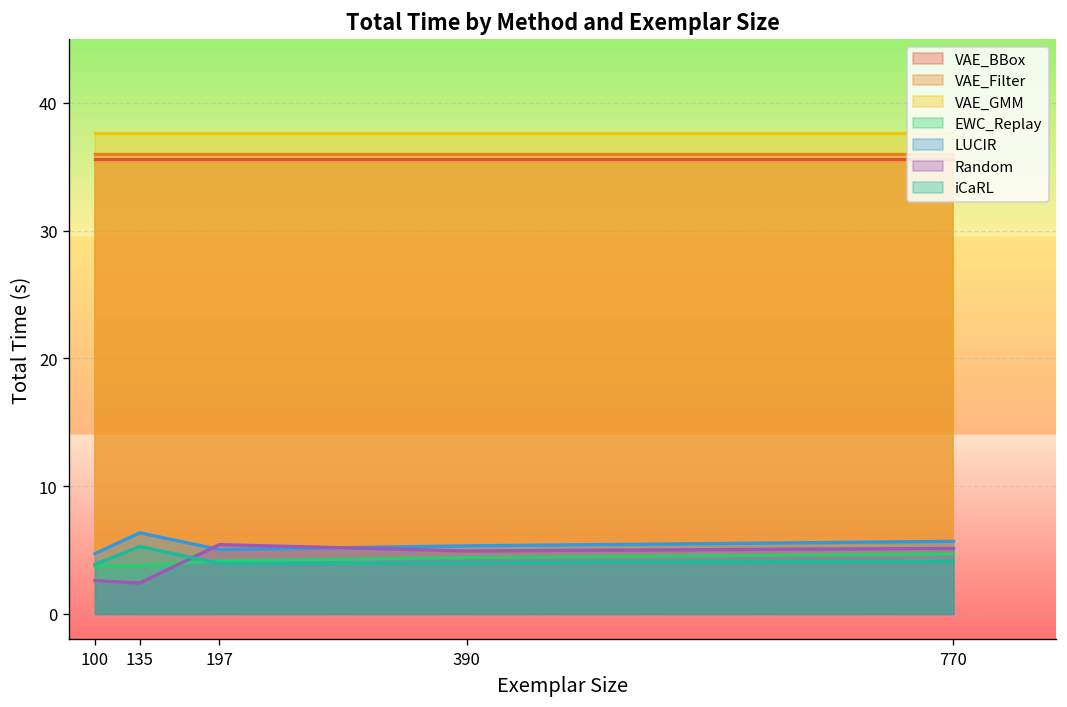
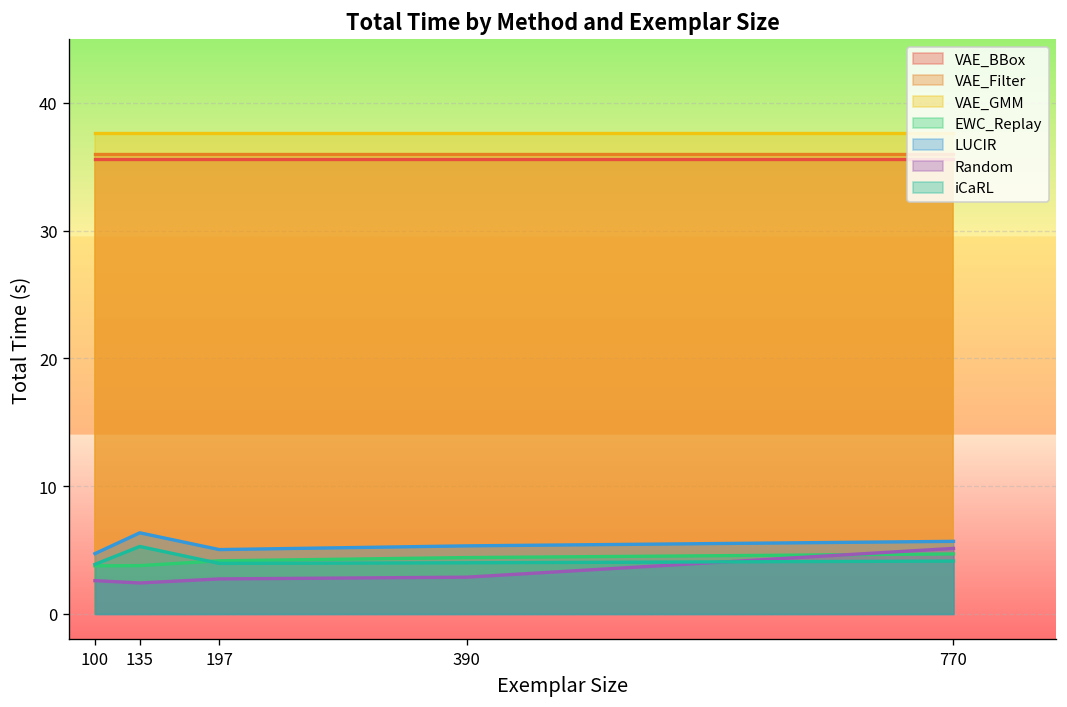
  {
    "Random": {
      "100": 2.6,
      "135": 2.4,
-     "197": 5.4,
-     "390": 4.9,
+     "197": 2.7,
+     "390": 2.9,
      "770": 5.1
    }
  }
